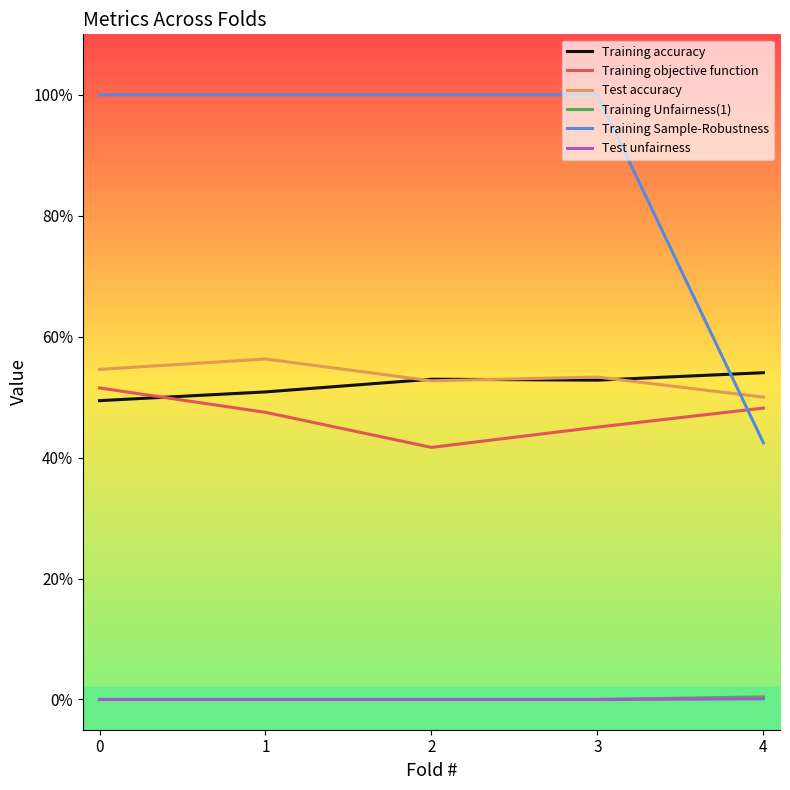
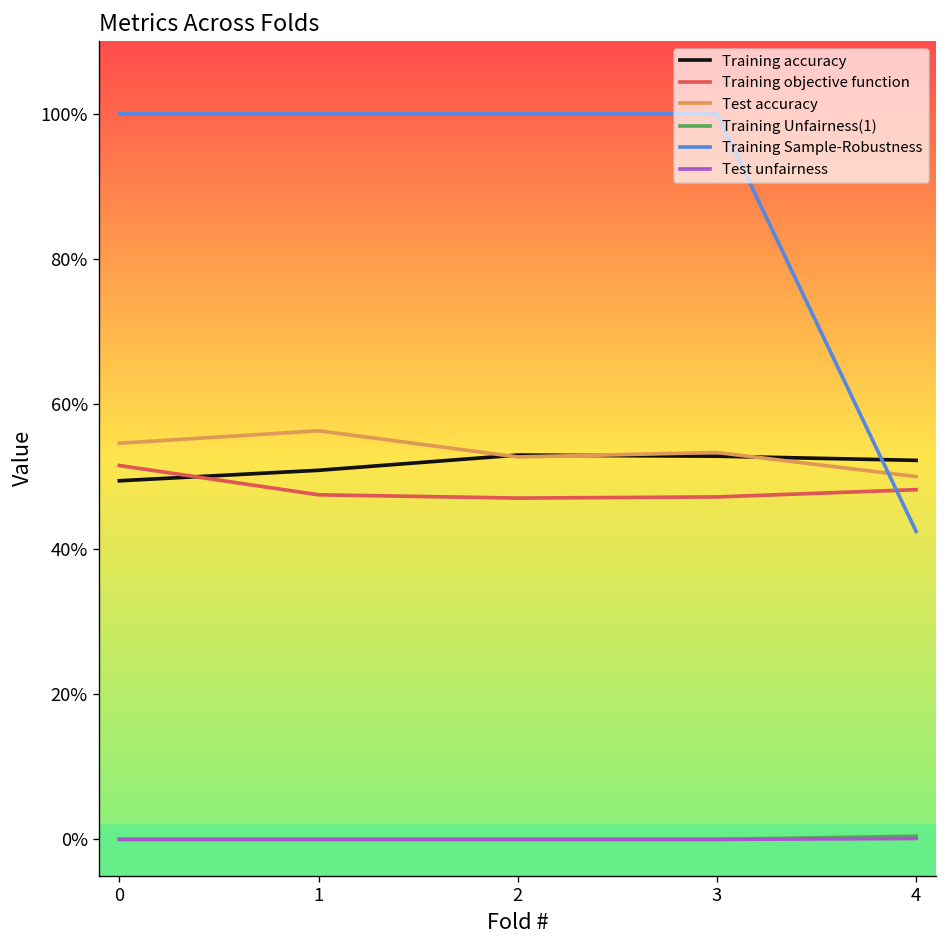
  {
    "Training accuracy": {
      "0": "49%",
      "1": "51%",
      "3": "53%",
-     "4": "54%"
+     "4": "52%"
    },
    "Training objective function": {
      "0": "52%",
      "1": "47%",
-     "2": "42%",
-     "3": "45%",
+     "2": "47%",
+     "3": "47%",
      "4": "48%"
    },
    "Test accuracy": {
      "0": "55%",
      "1": "56%",
      "3": "53%",
      "4": "50%"
    },
    "Training Sample-Robustness": {
      "0": "100%",
      "1": "100%",
      "2": "100%",
      "4": "42%"
    }
  }
